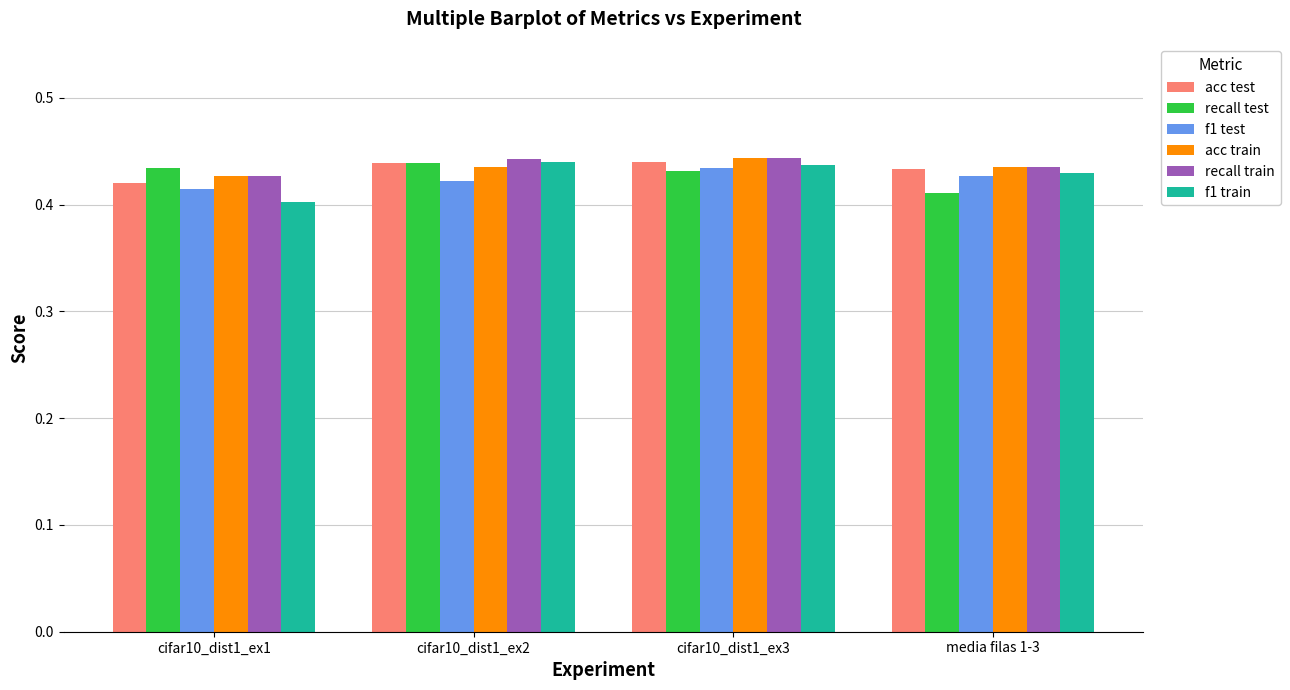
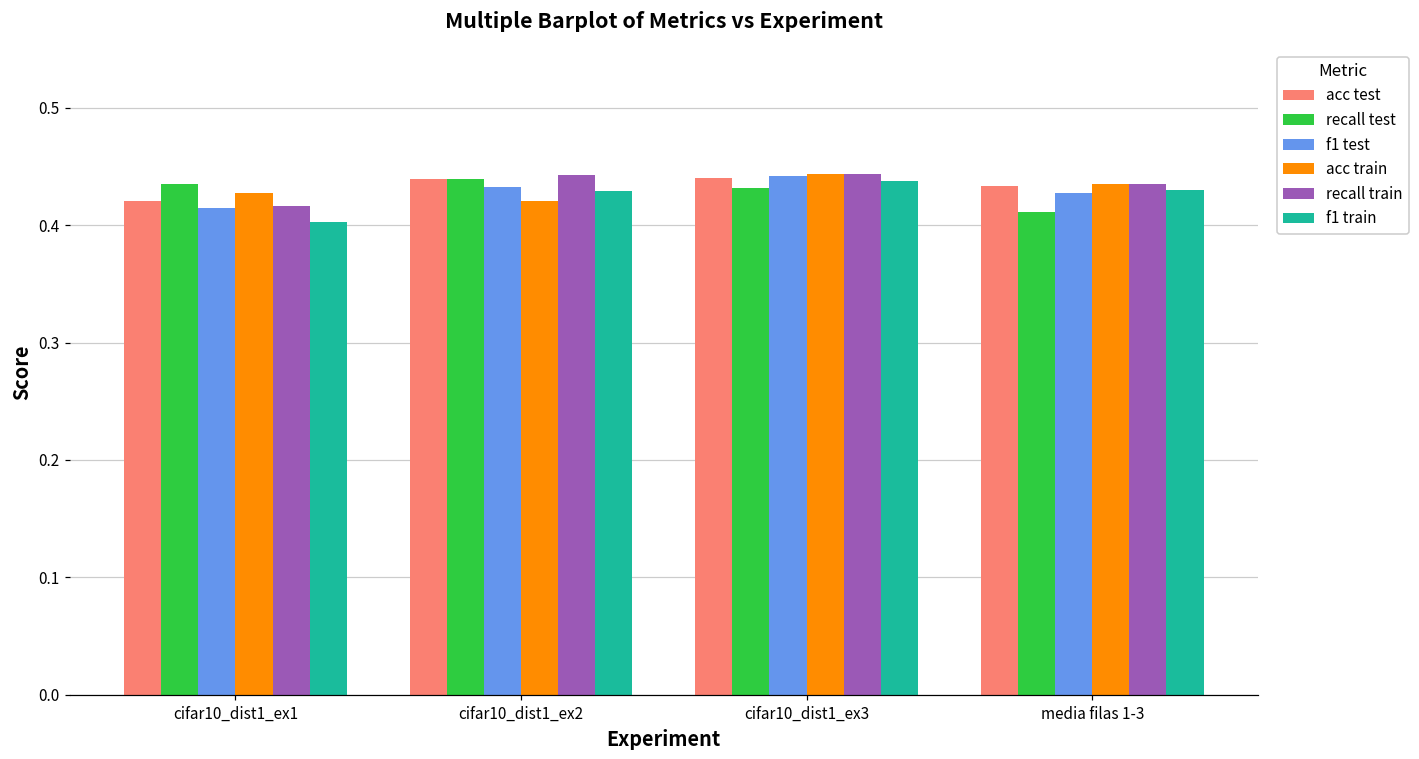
  {
    "acc test": {
      "cifar10_dist1_ex1": 0.420,
      "cifar10_dist1_ex2": 0.439,
      "cifar10_dist1_ex3": 0.440,
      "media filas 1-3": 0.433
    },
    "recall test": {
      "cifar10_dist1_ex1": 0.435,
      "cifar10_dist1_ex2": 0.439,
      "cifar10_dist1_ex3": 0.431,
      "media filas 1-3": 0.411
    },
    "f1 test": {
      "cifar10_dist1_ex1": 0.415,
-     "cifar10_dist1_ex2": 0.422,
-     "cifar10_dist1_ex3": 0.435,
+     "cifar10_dist1_ex2": 0.432,
+     "cifar10_dist1_ex3": 0.442,
      "media filas 1-3": 0.427
    },
    "acc train": {
      "cifar10_dist1_ex1": 0.427,
-     "cifar10_dist1_ex2": 0.435,
+     "cifar10_dist1_ex2": 0.421,
      "cifar10_dist1_ex3": 0.444,
      "media filas 1-3": 0.435
    },
    "recall train": {
-     "cifar10_dist1_ex1": 0.427,
+     "cifar10_dist1_ex1": 0.416,
      "cifar10_dist1_ex2": 0.443,
      "cifar10_dist1_ex3": 0.444,
      "media filas 1-3": 0.435
    },
    "f1 train": {
      "cifar10_dist1_ex1": 0.403,
-     "cifar10_dist1_ex2": 0.440,
+     "cifar10_dist1_ex2": 0.429,
      "cifar10_dist1_ex3": 0.438,
      "media filas 1-3": 0.430
    }
  }
